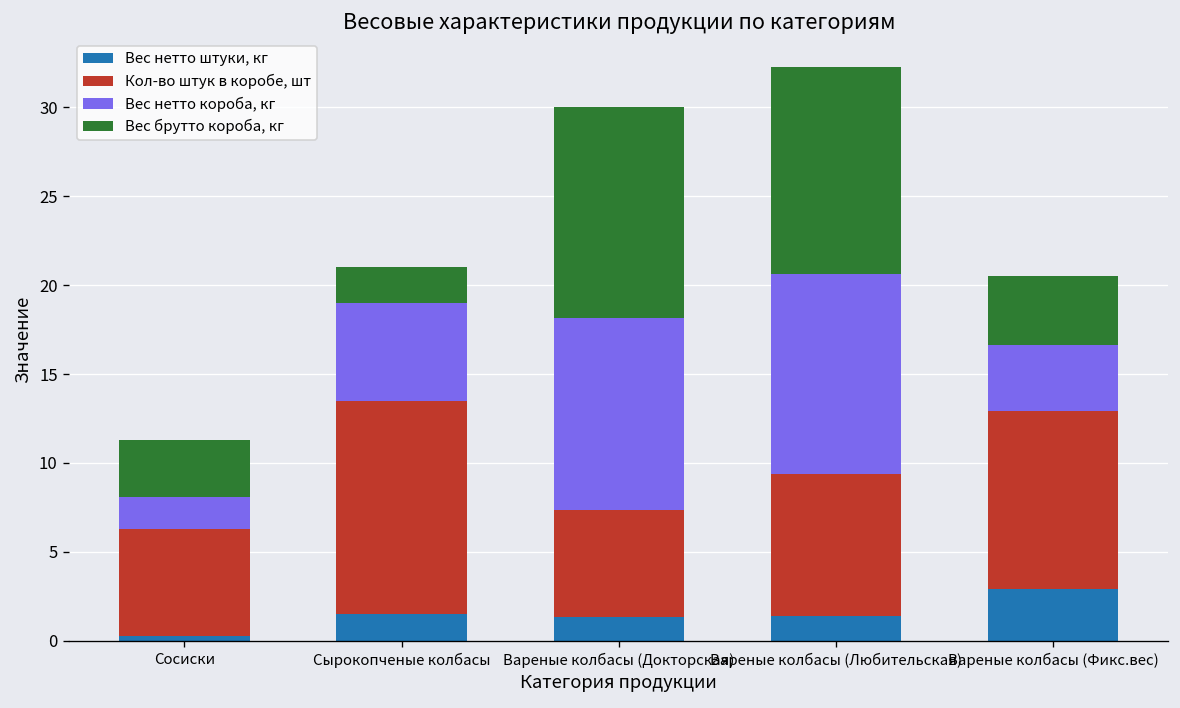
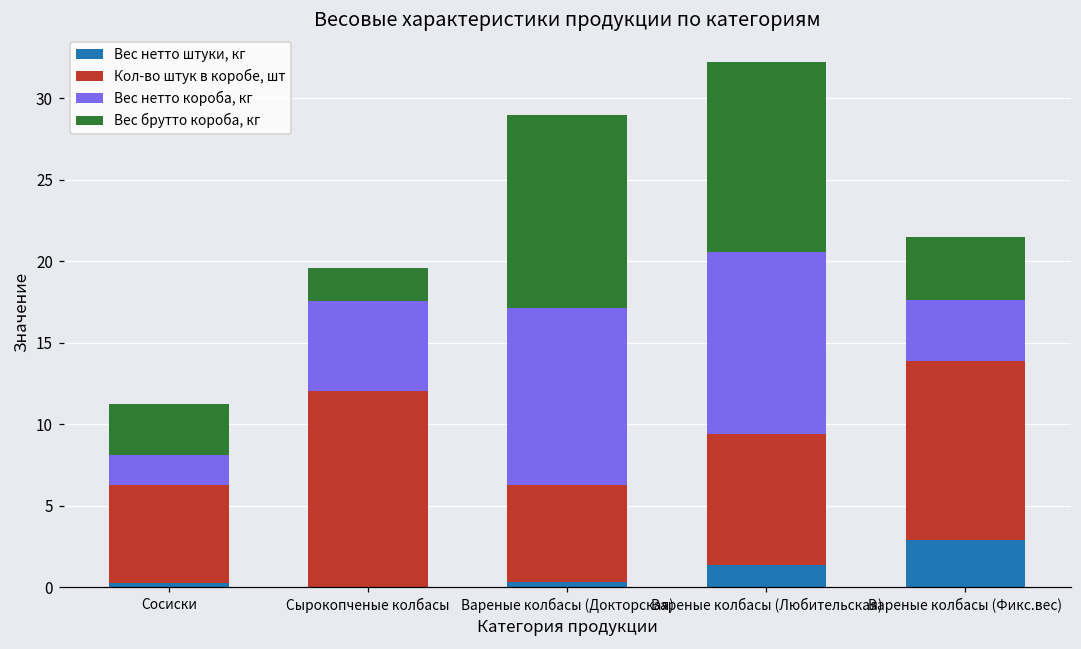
  {
    "Вес нетто штуки, кг": {
      "Сосиски": 0.3,
-     "Сырокопченые колбасы": 1.5,
-     "Вареные колбасы (Докторская)": 1.4,
+     "Сырокопченые колбасы": 0.1,
+     "Вареные колбасы (Докторская)": 0.3,
      "Вареные колбасы (Любительская)": 1.4,
      "Вареные колбасы (Фикс.вес)": 2.9
    },
    "Кол-во штук в коробе, шт": {
      "Сосиски": 6,
      "Сырокопченые колбасы": 12,
      "Вареные колбасы (Докторская)": 6,
      "Вареные колбасы (Любительская)": 8,
-     "Вареные колбасы (Фикс.вес)": 10
+     "Вареные колбасы (Фикс.вес)": 11
    },
    "Вес нетто короба, кг": {
      "Сосиски": 1.8,
      "Сырокопченые колбасы": 5.5,
      "Вареные колбасы (Докторская)": 10.8,
      "Вареные колбасы (Любительская)": 11.2,
      "Вареные колбасы (Фикс.вес)": 3.7
    },
    "Вес брутто короба, кг": {
      "Сосиски": 3.2,
      "Сырокопченые колбасы": 2.0,
      "Вареные колбасы (Докторская)": 11.9,
      "Вареные колбасы (Любительская)": 11.6,
      "Вареные колбасы (Фикс.вес)": 3.9
    }
  }
